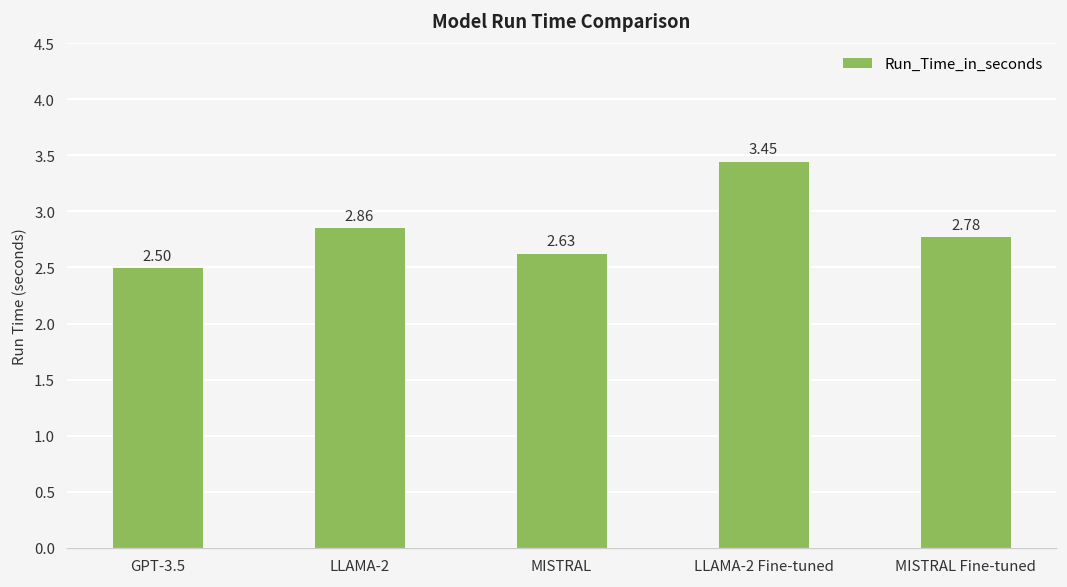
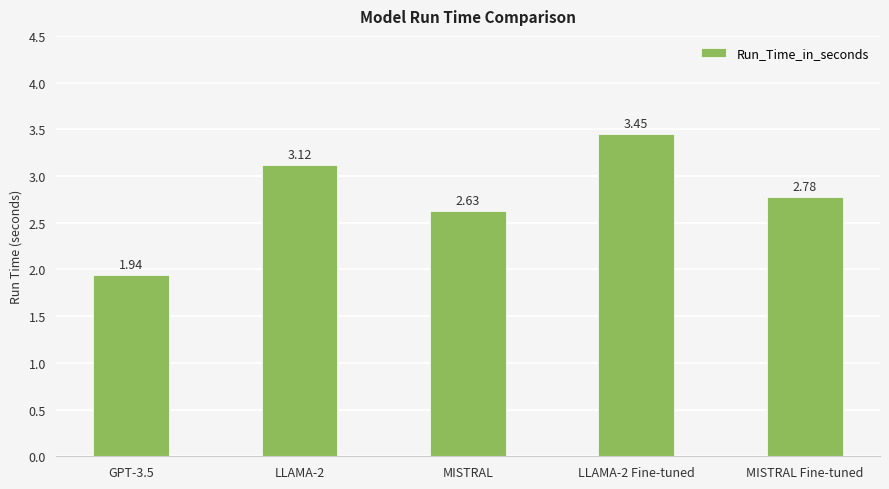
  {
-   "GPT-3.5": 2.50,
-   "LLAMA-2": 2.86,
+   "GPT-3.5": 1.94,
+   "LLAMA-2": 3.12,
    "MISTRAL": 2.63,
    "LLAMA-2 Fine-tuned": 3.45,
    "MISTRAL Fine-tuned": 2.78
  }
